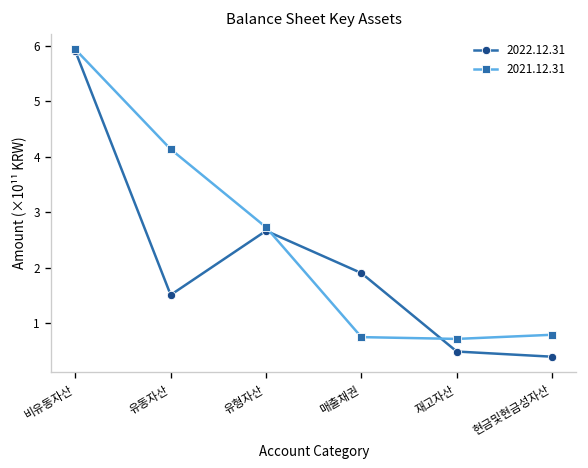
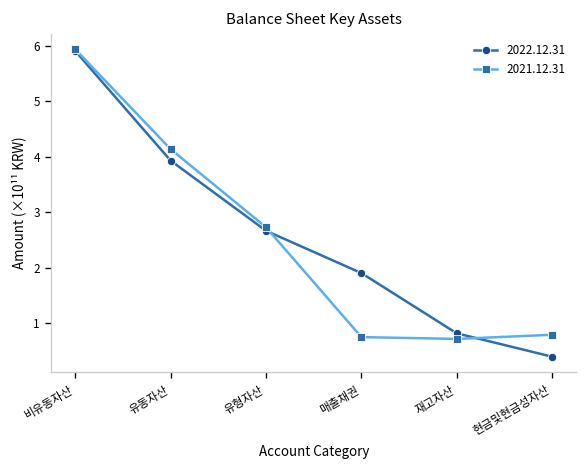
  {
    "2022.12.31": {
-     "유동자산": 1.5,
+     "유동자산": 3.9,
      "유형자산": 2.7,
      "매출채권": 1.9,
-     "재고자산": 0.5,
+     "재고자산": 0.8,
      "현금및현금성자산": 0.4
    },
    "2021.12.31": {
      "유동자산": 4.1,
      "유형자산": 2.7,
      "매출채권": 0.8,
      "재고자산": 0.7,
      "현금및현금성자산": 0.8
    }
  }
